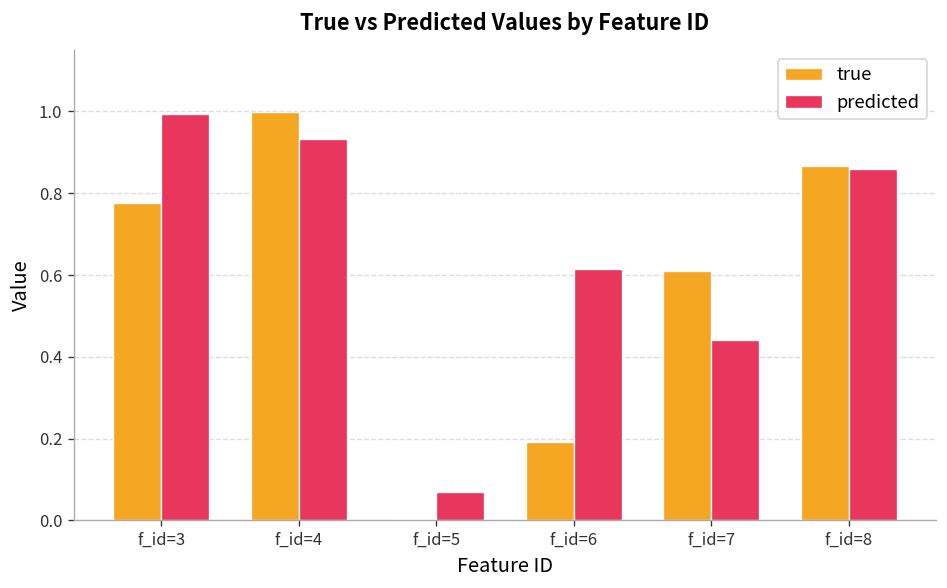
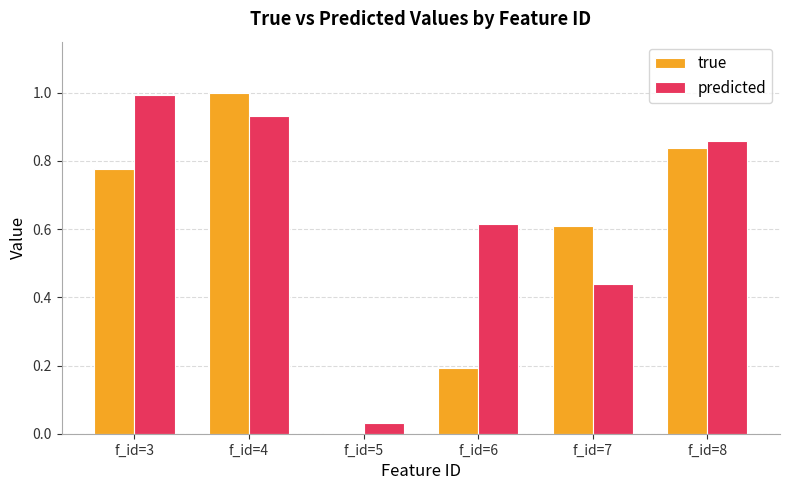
  {
    "true": {
      "f_id=3": 0.78,
      "f_id=4": 1.00,
      "f_id=6": 0.19,
      "f_id=7": 0.61,
-     "f_id=8": 0.87
+     "f_id=8": 0.84
    },
    "predicted": {
      "f_id=3": 0.99,
      "f_id=4": 0.93,
-     "f_id=5": 0.07,
+     "f_id=5": 0.03,
      "f_id=6": 0.62,
      "f_id=7": 0.44,
      "f_id=8": 0.86
    }
  }
